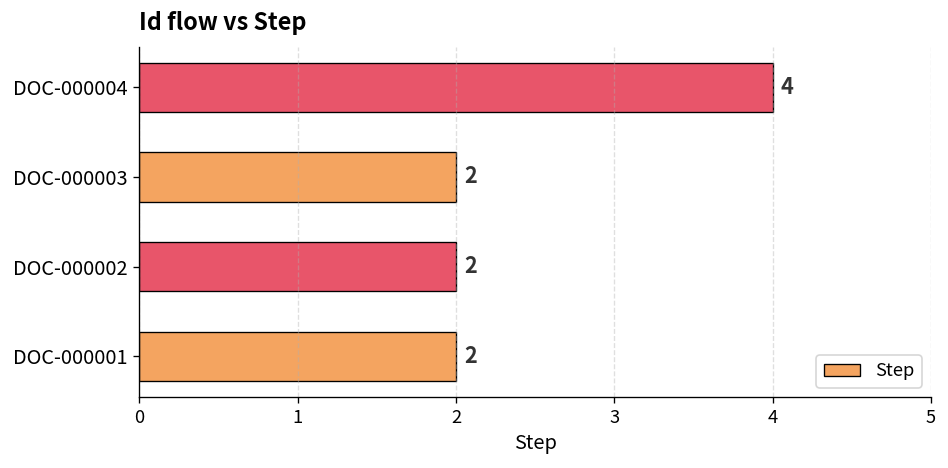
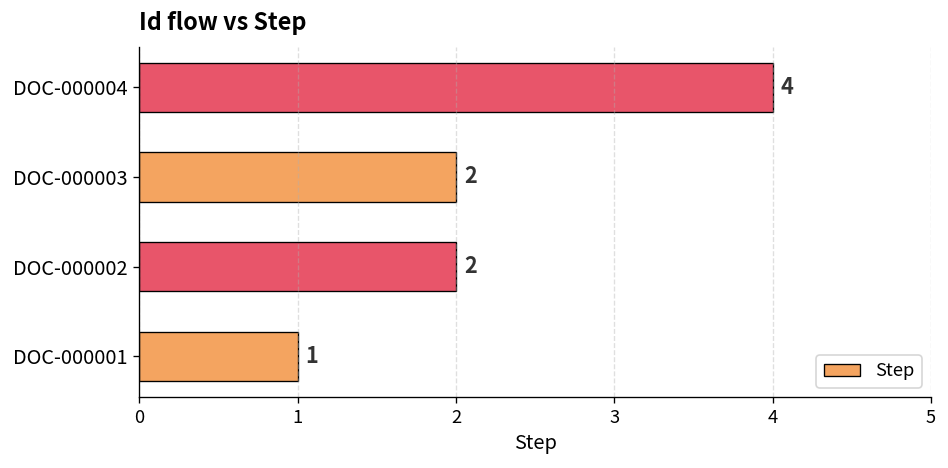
  {
    "DOC-000004": 4,
    "DOC-000003": 2,
    "DOC-000002": 2,
-   "DOC-000001": 2
+   "DOC-000001": 1
  }
